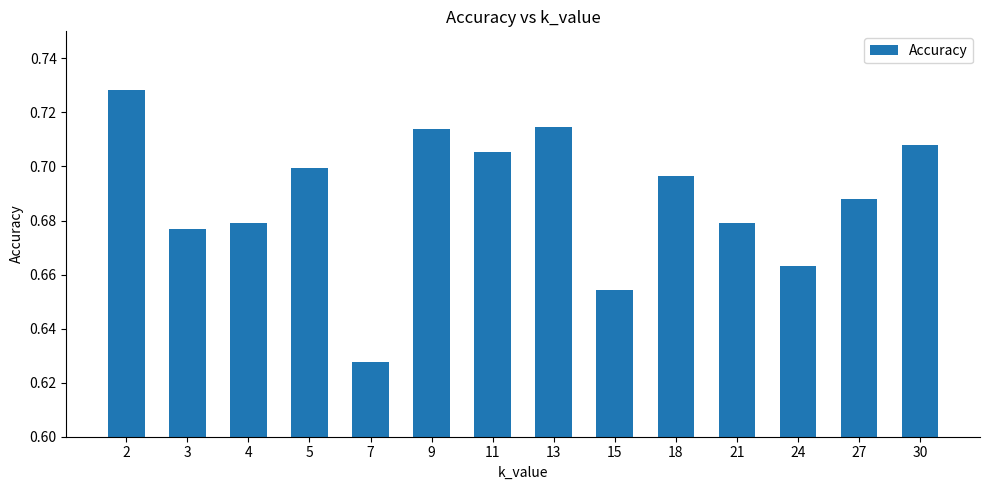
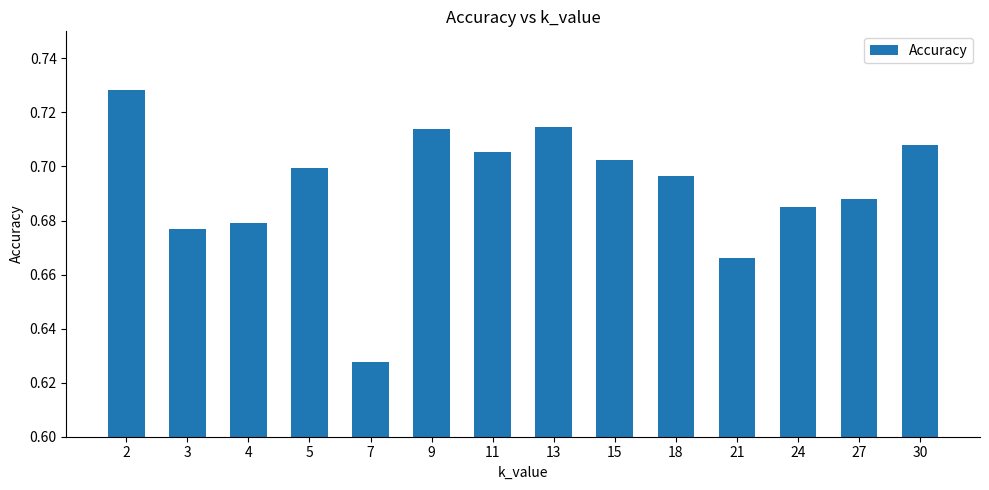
  {
    "2": 0.728,
    "3": 0.677,
    "4": 0.679,
    "5": 0.699,
    "7": 0.628,
    "9": 0.714,
    "11": 0.705,
    "13": 0.715,
-   "15": 0.654,
+   "15": 0.702,
    "18": 0.697,
-   "21": 0.679,
-   "24": 0.663,
+   "21": 0.666,
+   "24": 0.685,
    "27": 0.688,
    "30": 0.708
  }
